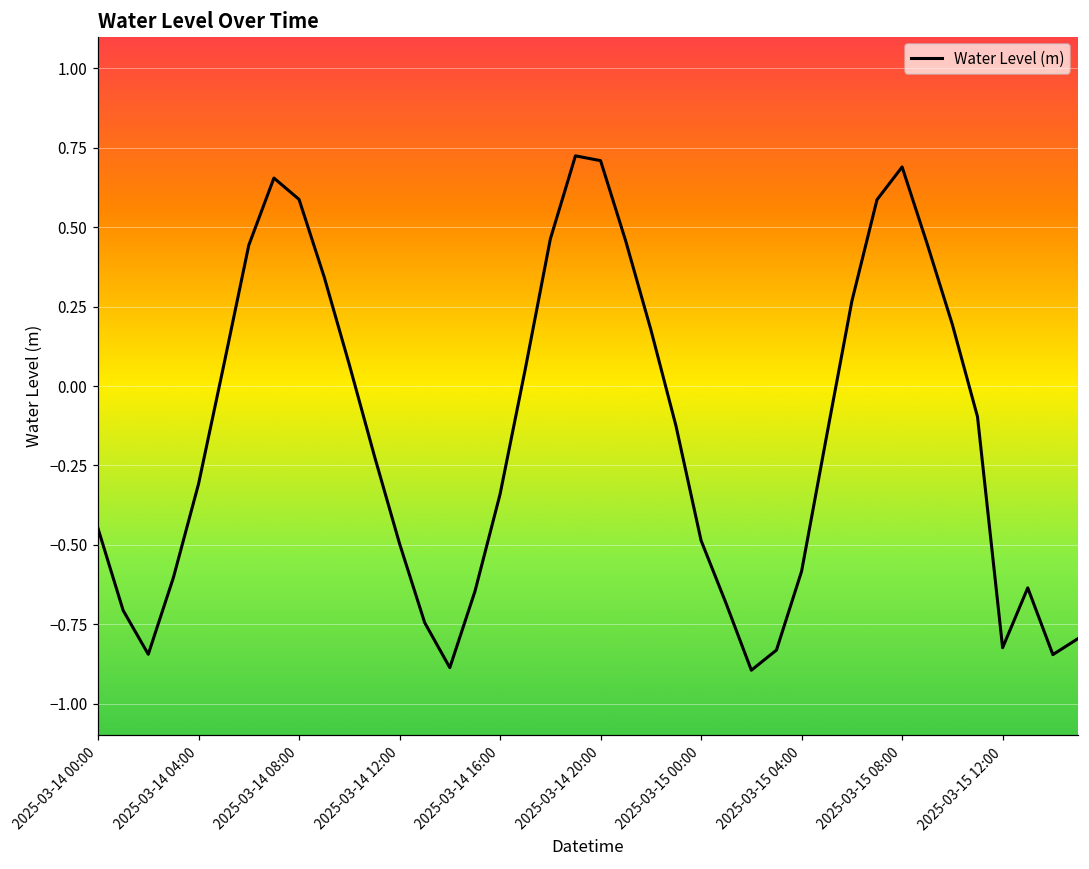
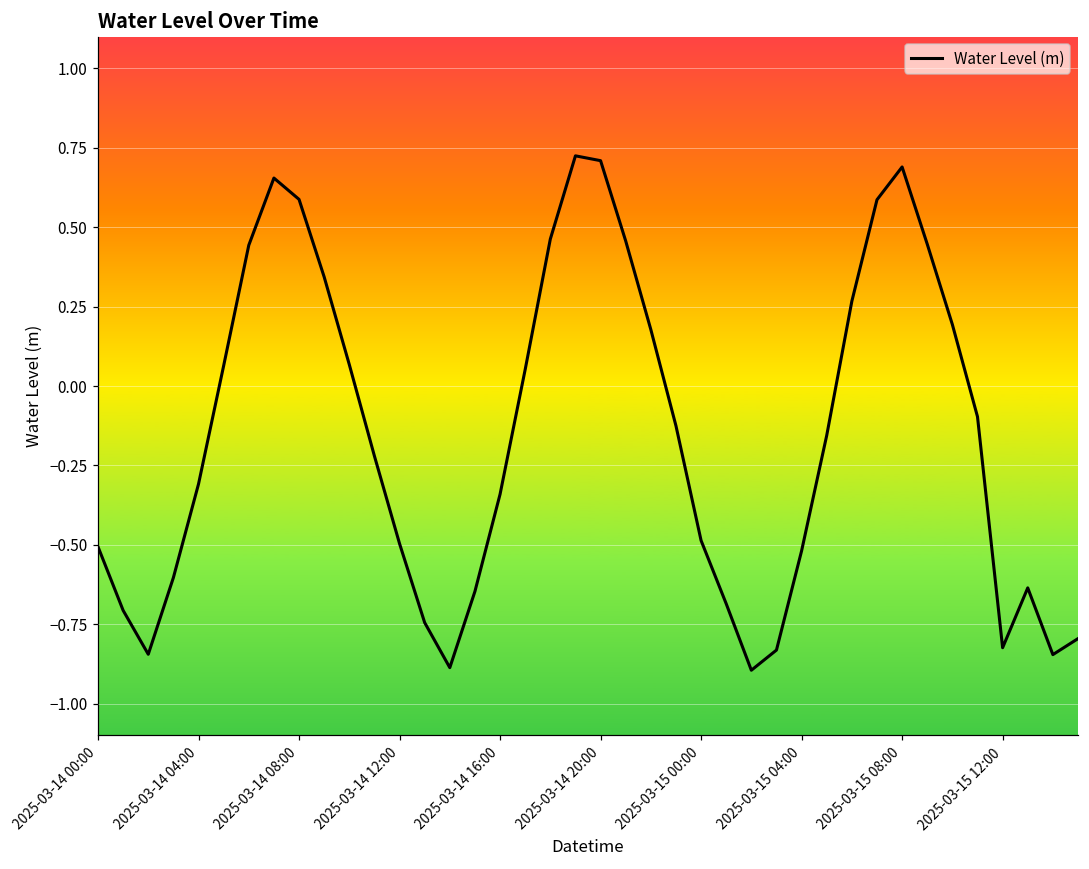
  {
-   "2025-03-14 00:00": -0.45,
+   "2025-03-14 00:00": -0.51,
    "2025-03-14 04:00": -0.31,
    "2025-03-14 08:00": 0.59,
    "2025-03-14 12:00": -0.50,
    "2025-03-14 16:00": -0.34,
    "2025-03-14 20:00": 0.71,
    "2025-03-15 00:00": -0.49,
-   "2025-03-15 04:00": -0.58,
+   "2025-03-15 04:00": -0.52,
    "2025-03-15 08:00": 0.69,
    "2025-03-15 12:00": -0.82
  }
